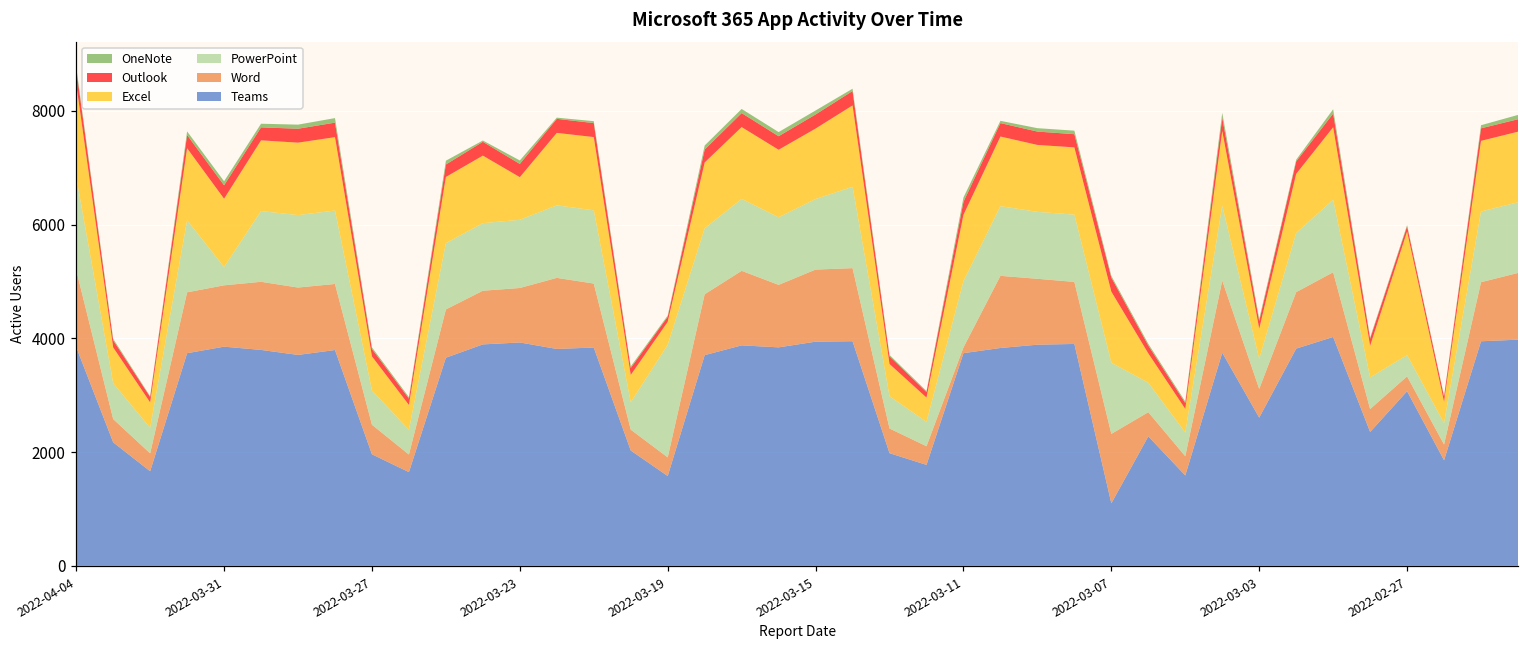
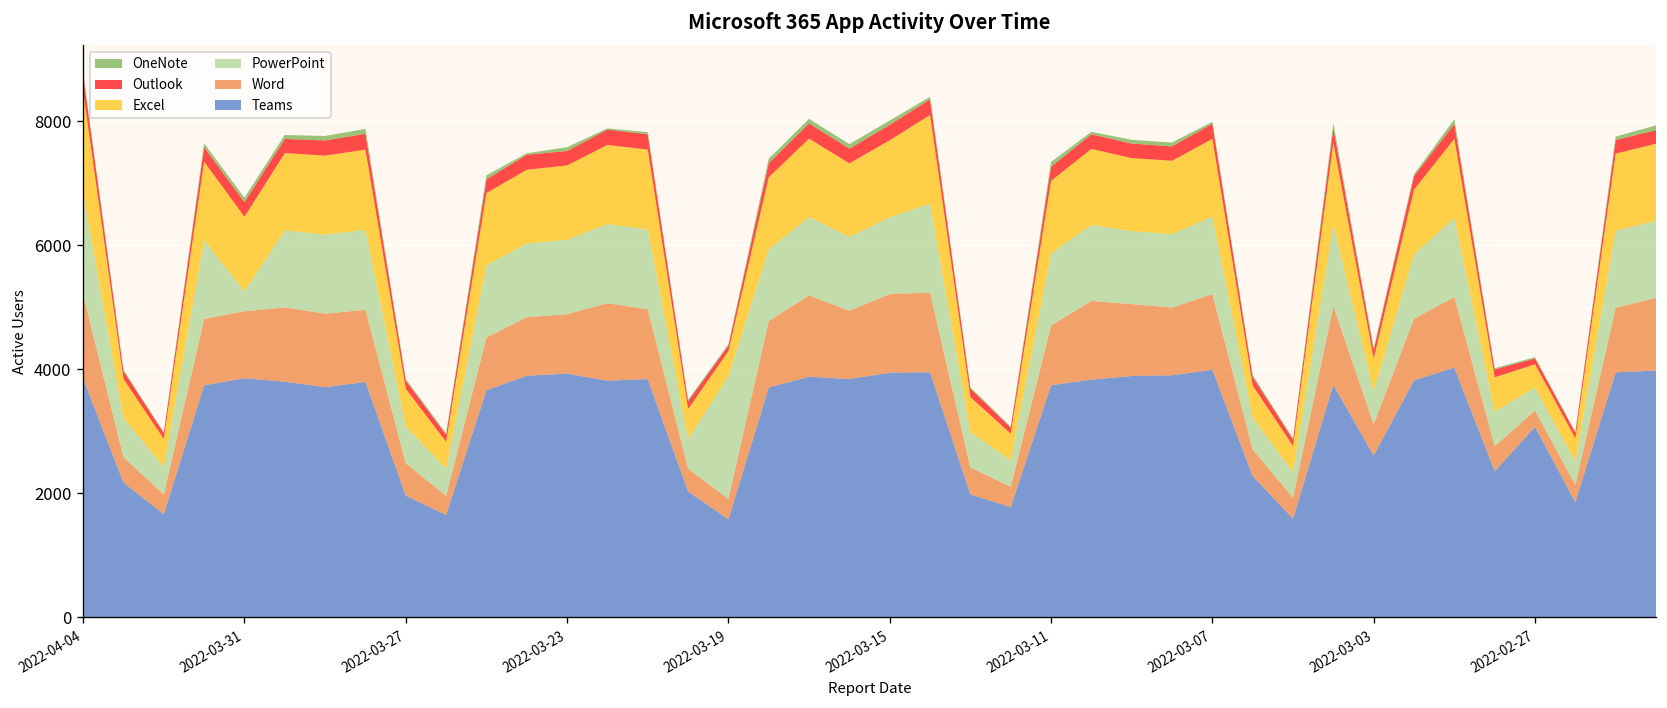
  {
    "Teams": {
      "2022-04-04": 3800,
      "2022-03-31": 3900,
      "2022-03-27": 2000,
      "2022-03-23": 3900,
      "2022-03-19": 1600,
      "2022-03-15": 3900,
      "2022-03-11": 3700,
-     "2022-03-07": 1100,
+     "2022-03-07": 4000,
      "2022-03-03": 2600,
      "2022-02-27": 3100
    },
    "Word": {
      "2022-04-04": 1400,
      "2022-03-31": 1100,
      "2022-03-27": 500,
      "2022-03-23": 1000,
      "2022-03-19": 300,
      "2022-03-15": 1300,
-     "2022-03-11": 100,
+     "2022-03-11": 1000,
      "2022-03-07": 1200,
      "2022-03-03": 500,
      "2022-02-27": 300
    },
    "PowerPoint": {
      "2022-04-04": 1600,
      "2022-03-31": 300,
      "2022-03-27": 600,
      "2022-03-23": 1200,
      "2022-03-19": 2000,
      "2022-03-15": 1200,
      "2022-03-11": 1200,
      "2022-03-07": 1300,
      "2022-03-03": 500,
      "2022-02-27": 400
    },
    "Excel": {
      "2022-04-04": 1600,
      "2022-03-31": 1200,
      "2022-03-27": 600,
-     "2022-03-23": 800,
+     "2022-03-23": 1200,
      "2022-03-19": 400,
      "2022-03-15": 1200,
      "2022-03-11": 1200,
      "2022-03-07": 1300,
      "2022-03-03": 500,
-     "2022-02-27": 2200
+     "2022-02-27": 400
    },
    "Outlook": {
      "2022-03-31": 200,
      "2022-03-23": 200,
      "2022-03-15": 200,
      "2022-03-11": 200
    },
    "OneNote": {
      "2022-03-31": 100,
      "2022-03-23": 100,
      "2022-03-15": 100,
      "2022-03-11": 100
    }
  }
